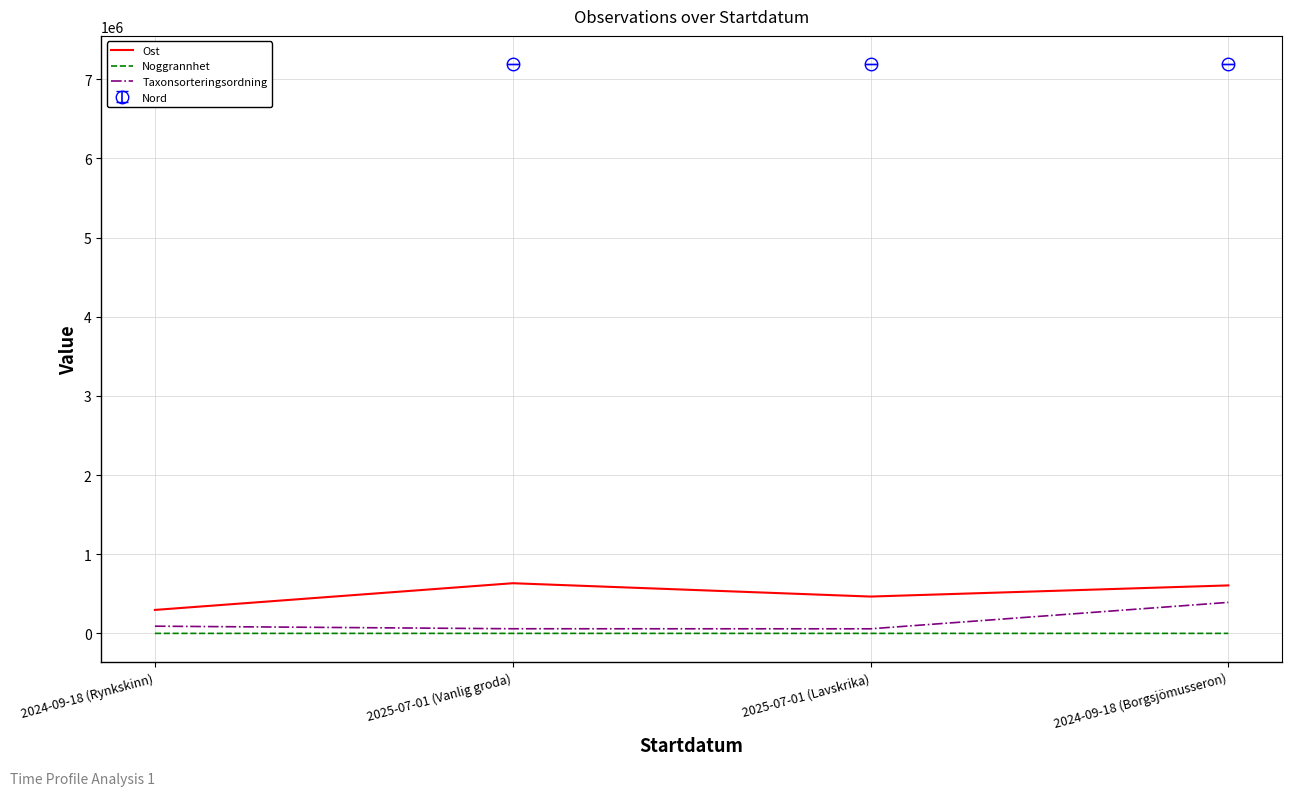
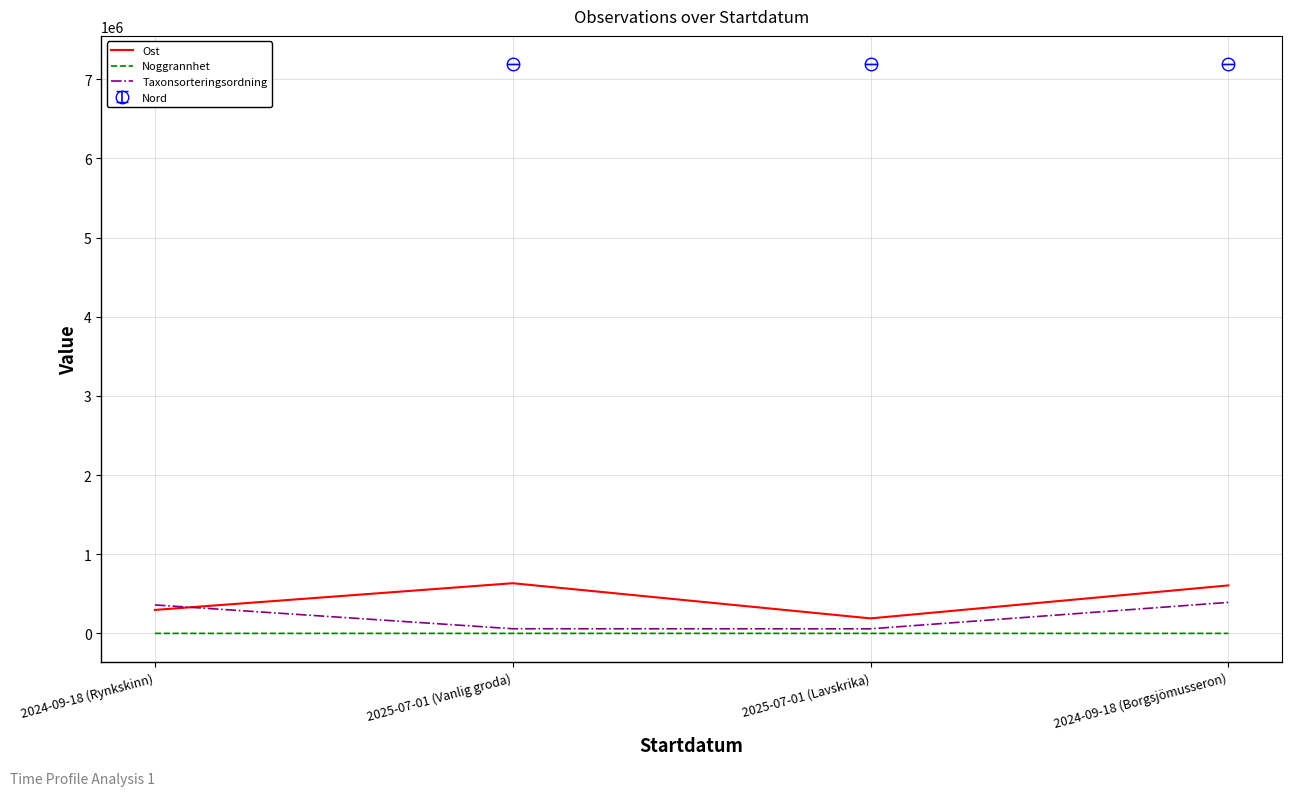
  {
    "Ost": {
      "2024-09-18 (Rynkskinn)": 300000,
      "2025-07-01 (Vanlig groda)": 600000,
-     "2025-07-01 (Lavskrika)": 500000,
+     "2025-07-01 (Lavskrika)": 200000,
      "2024-09-18 (Borgsjömusseron)": 600000
    },
    "Noggrannhet": {
      "2024-09-18 (Rynkskinn)": 0,
      "2025-07-01 (Vanlig groda)": 0,
      "2025-07-01 (Lavskrika)": 0,
      "2024-09-18 (Borgsjömusseron)": 0
    },
    "Taxonsorteringsordning": {
-     "2024-09-18 (Rynkskinn)": 100000,
+     "2024-09-18 (Rynkskinn)": 400000,
      "2025-07-01 (Vanlig groda)": 100000,
      "2025-07-01 (Lavskrika)": 100000,
      "2024-09-18 (Borgsjömusseron)": 400000
    }
  }
